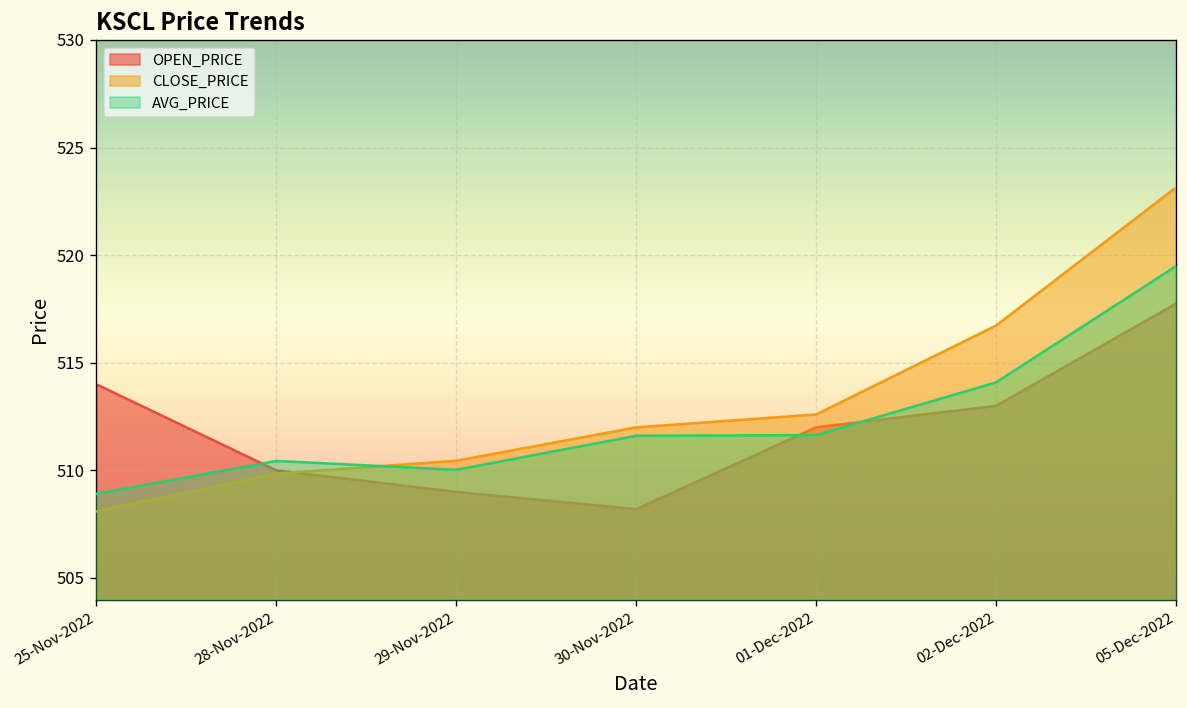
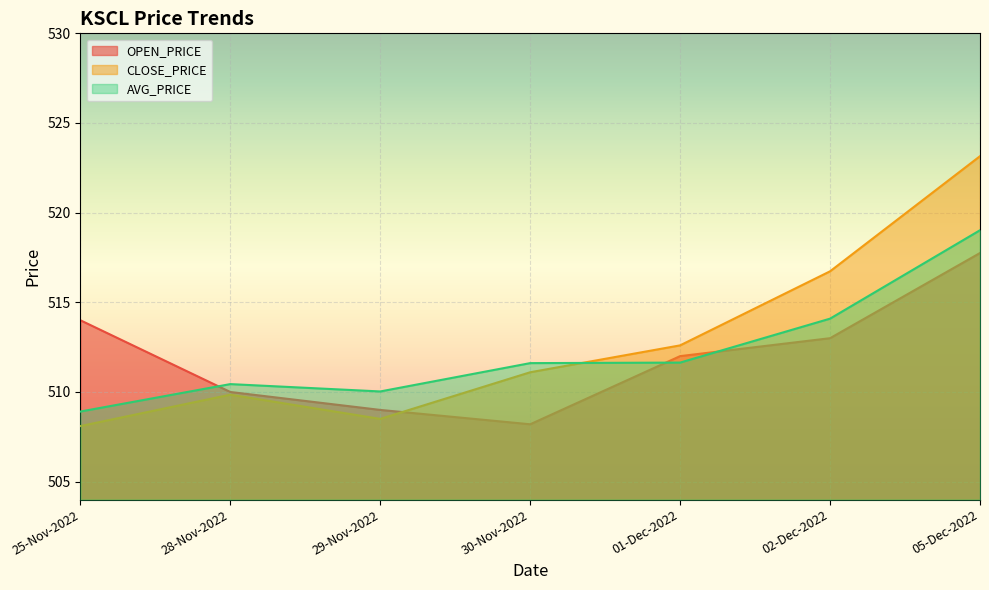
  {
    "OPEN_PRICE": {
      "25-Nov-2022": 514.0,
      "28-Nov-2022": 510.0,
      "29-Nov-2022": 509.0,
      "30-Nov-2022": 508.2,
      "01-Dec-2022": 512.0,
      "02-Dec-2022": 513.0,
      "05-Dec-2022": 517.8
    },
    "CLOSE_PRICE": {
      "25-Nov-2022": 508.1,
      "28-Nov-2022": 509.9,
-     "29-Nov-2022": 510.5,
-     "30-Nov-2022": 512.0,
+     "29-Nov-2022": 508.5,
+     "30-Nov-2022": 511.1,
      "01-Dec-2022": 512.6,
      "02-Dec-2022": 516.7,
      "05-Dec-2022": 523.2
    },
    "AVG_PRICE": {
      "25-Nov-2022": 508.9,
      "28-Nov-2022": 510.4,
      "29-Nov-2022": 510.0,
      "30-Nov-2022": 511.6,
      "01-Dec-2022": 511.6,
      "02-Dec-2022": 514.1,
-     "05-Dec-2022": 519.5
+     "05-Dec-2022": 519.0
    }
  }
